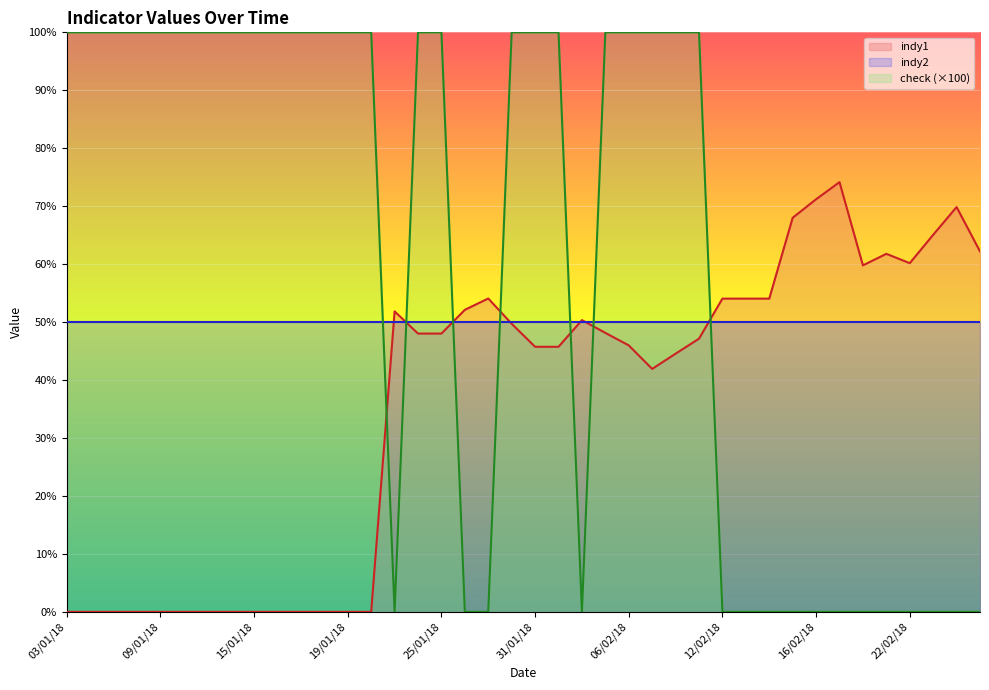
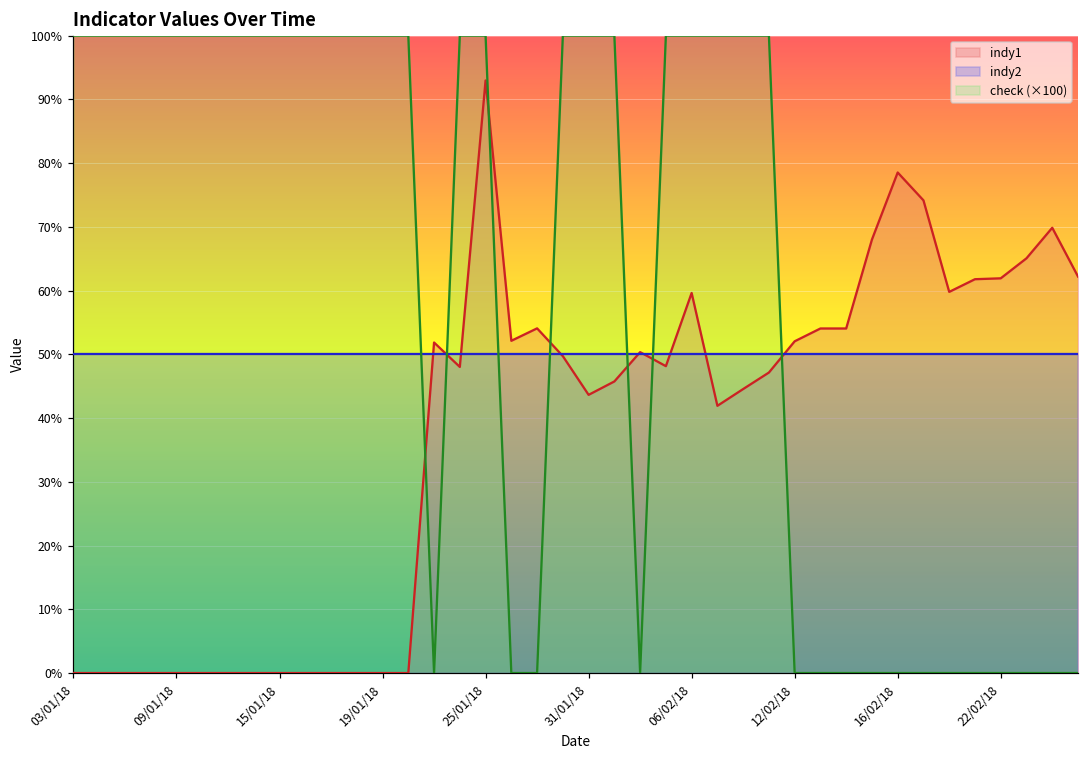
  {
    "indy1": {
      "03/01/18": "0%",
      "09/01/18": "0%",
      "15/01/18": "0%",
      "19/01/18": "0%",
-     "25/01/18": "48%",
-     "31/01/18": "46%",
-     "06/02/18": "46%",
-     "12/02/18": "54%",
-     "16/02/18": "71%",
-     "22/02/18": "60%"
+     "25/01/18": "93%",
+     "31/01/18": "44%",
+     "06/02/18": "60%",
+     "12/02/18": "52%",
+     "16/02/18": "79%",
+     "22/02/18": "62%"
    },
    "indy2": {
      "03/01/18": "50%",
      "09/01/18": "50%",
      "15/01/18": "50%",
      "19/01/18": "50%",
      "25/01/18": "50%",
      "31/01/18": "50%",
      "06/02/18": "50%",
      "12/02/18": "50%",
      "16/02/18": "50%",
      "22/02/18": "50%"
    },
    "check (×100)": {
      "03/01/18": "100%",
      "09/01/18": "100%",
      "15/01/18": "100%",
      "19/01/18": "100%",
      "25/01/18": "100%",
      "31/01/18": "100%",
      "06/02/18": "100%",
      "12/02/18": "0%",
      "16/02/18": "0%",
      "22/02/18": "0%"
    }
  }
